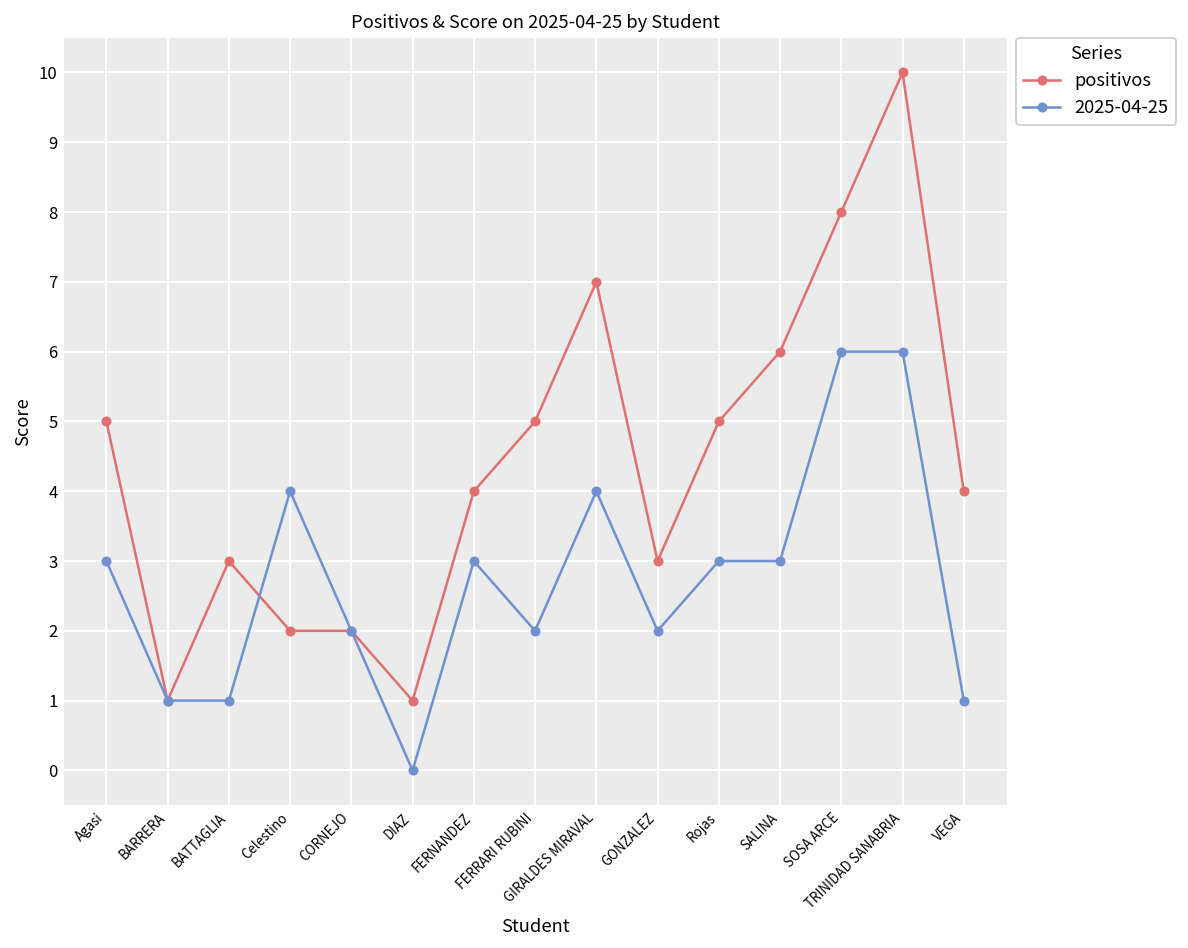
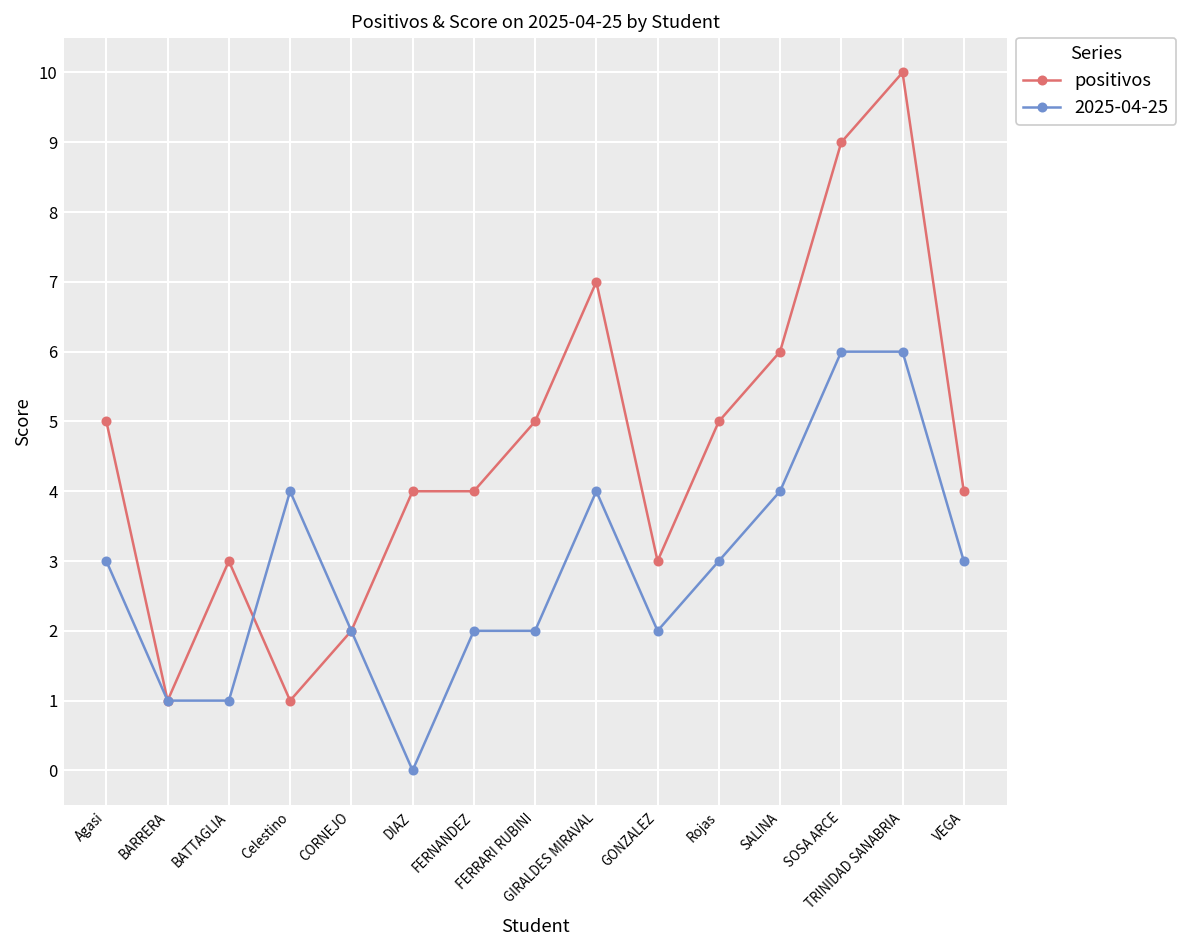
  {
    "positivos": {
      "Agasi": 5,
      "BATTAGLIA": 3,
-     "Celestino": 2,
-     "DIAZ": 1,
+     "Celestino": 1,
+     "DIAZ": 4,
      "FERNANDEZ": 4,
      "FERRARI RUBINI": 5,
      "GIRALDES MIRAVAL": 7,
      "GONZALEZ": 3,
      "Rojas": 5,
      "SALINA": 6,
-     "SOSA ARCE": 8,
+     "SOSA ARCE": 9,
      "TRINIDAD SANABRIA": 10,
      "VEGA": 4
    },
    "2025-04-25": {
      "Agasi": 3,
      "BATTAGLIA": 1,
      "Celestino": 4,
      "DIAZ": 0,
-     "FERNANDEZ": 3,
+     "FERNANDEZ": 2,
      "FERRARI RUBINI": 2,
      "GIRALDES MIRAVAL": 4,
      "GONZALEZ": 2,
      "Rojas": 3,
-     "SALINA": 3,
+     "SALINA": 4,
      "SOSA ARCE": 6,
      "TRINIDAD SANABRIA": 6,
-     "VEGA": 1
+     "VEGA": 3
    }
  }
